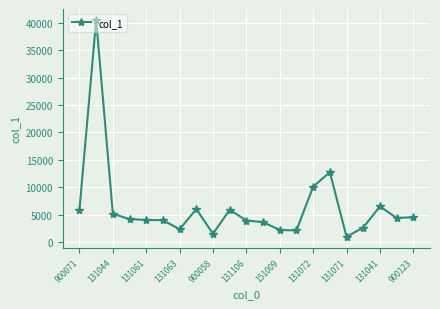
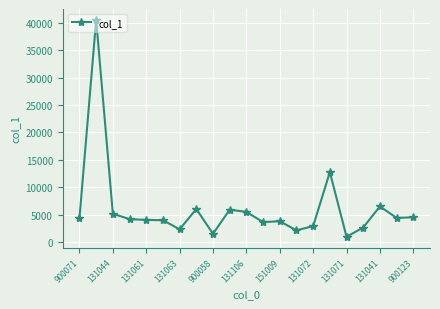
  {
-   "900071": 6000,
+   "900071": 4000,
    "131044": 5000,
    "131061": 4000,
    "131063": 2000,
    "900058": 1000,
-   "131106": 4000,
-   "151009": 2000,
-   "131072": 10000,
+   "131106": 5000,
+   "151009": 4000,
+   "131072": 3000,
    "131071": 1000,
    "131041": 6000,
    "900123": 5000
  }
